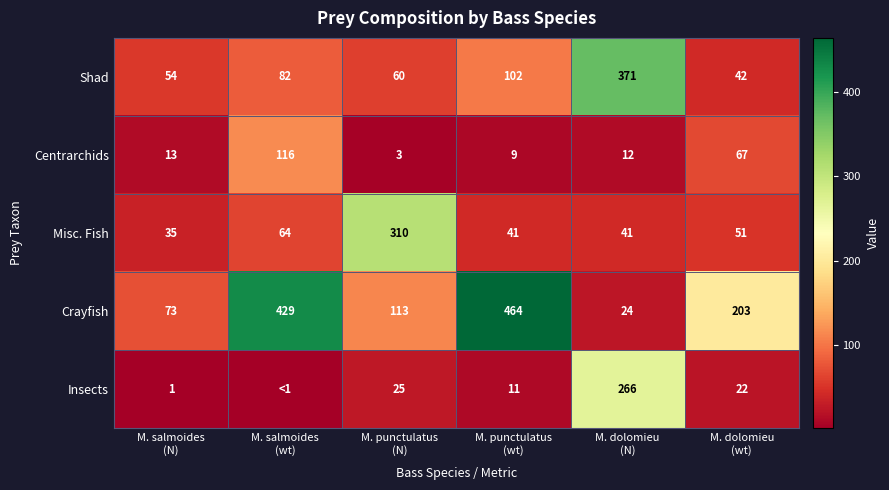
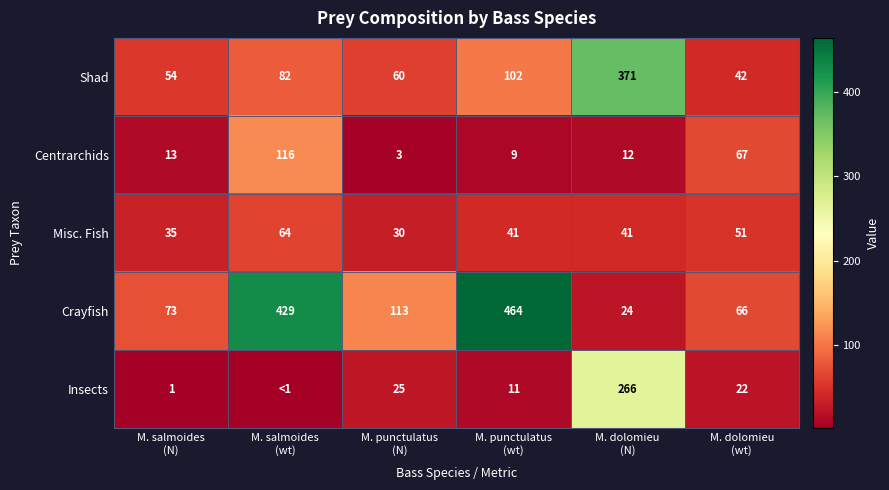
  {
    "Shad": {
      "M. salmoides (N)": 54,
      "M. salmoides (wt)": 82,
      "M. punctulatus (N)": 60,
      "M. punctulatus (wt)": 102,
      "M. dolomieu (N)": 371,
      "M. dolomieu (wt)": 42
    },
    "Centrarchids": {
      "M. salmoides (N)": 13,
      "M. salmoides (wt)": 116,
      "M. punctulatus (N)": 3,
      "M. punctulatus (wt)": 9,
      "M. dolomieu (N)": 12,
      "M. dolomieu (wt)": 67
    },
    "Misc. Fish": {
      "M. salmoides (N)": 35,
      "M. salmoides (wt)": 64,
-     "M. punctulatus (N)": 310,
+     "M. punctulatus (N)": 30,
      "M. punctulatus (wt)": 41,
      "M. dolomieu (N)": 41,
      "M. dolomieu (wt)": 51
    },
    "Crayfish": {
      "M. salmoides (N)": 73,
      "M. salmoides (wt)": 429,
      "M. punctulatus (N)": 113,
      "M. punctulatus (wt)": 464,
      "M. dolomieu (N)": 24,
-     "M. dolomieu (wt)": 203
+     "M. dolomieu (wt)": 66
    },
    "Insects": {
      "M. salmoides (N)": 1,
      "M. salmoides (wt)": 1,
      "M. punctulatus (N)": 25,
      "M. punctulatus (wt)": 11,
      "M. dolomieu (N)": 266,
      "M. dolomieu (wt)": 22
    }
  }
